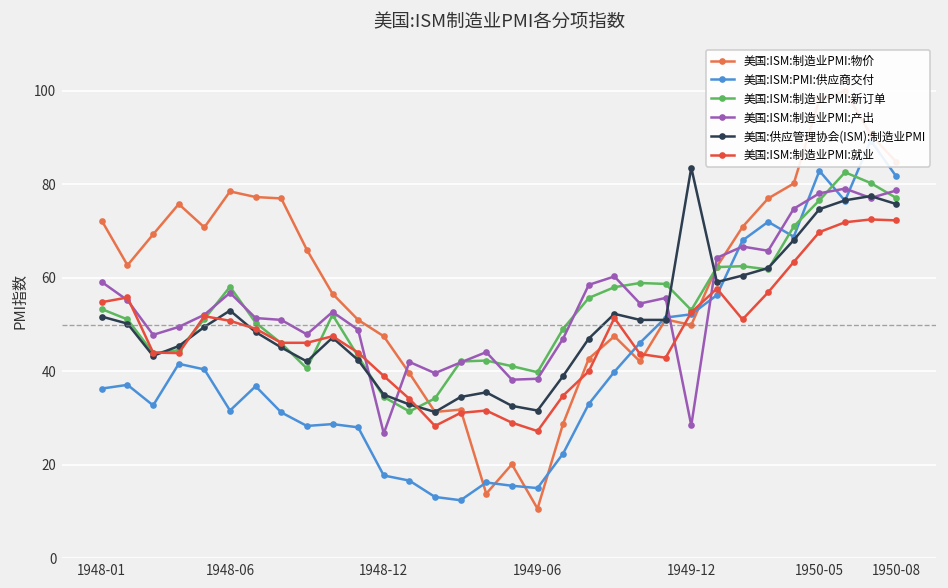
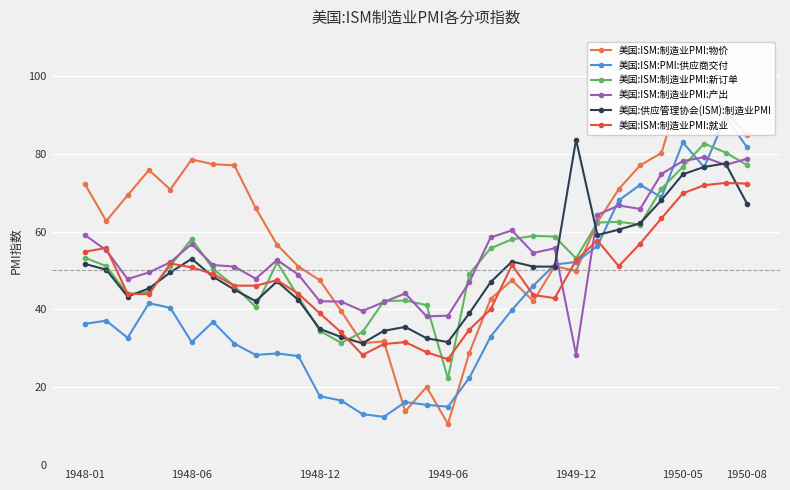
  {
    "美国:ISM:PMI:供应商交付": {
      "1948-01": 36,
      "1948-06": 32,
      "1948-12": 18,
      "1949-06": 15,
      "1950-05": 83,
      "1950-08": 82
    },
    "美国:ISM:制造业PMI:新订单": {
      "1948-01": 53,
      "1948-06": 58,
-     "1949-06": 40,
+     "1949-06": 22,
      "1950-05": 77,
      "1950-08": 77
    },
    "美国:ISM:制造业PMI:产出": {
      "1948-01": 59,
      "1948-06": 57,
-     "1948-12": 27,
+     "1948-12": 42,
      "1949-06": 38,
      "1949-12": 28,
      "1950-05": 78,
      "1950-08": 79
    },
    "美国:供应管理协会(ISM):制造业PMI": {
      "1948-01": 52,
      "1948-06": 53,
      "1949-06": 32,
      "1949-12": 84,
      "1950-05": 75,
-     "1950-08": 76
+     "1950-08": 67
    }
  }
